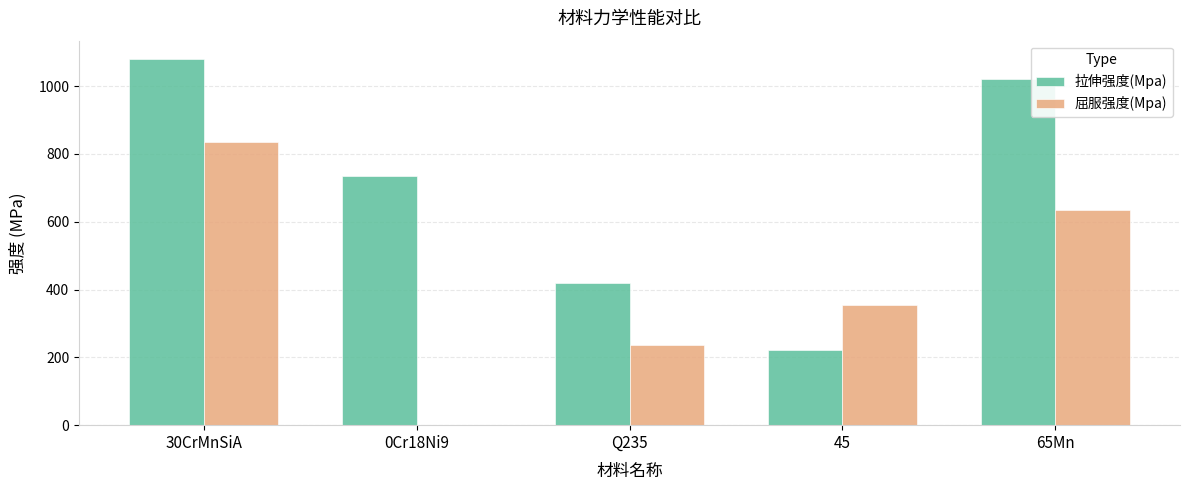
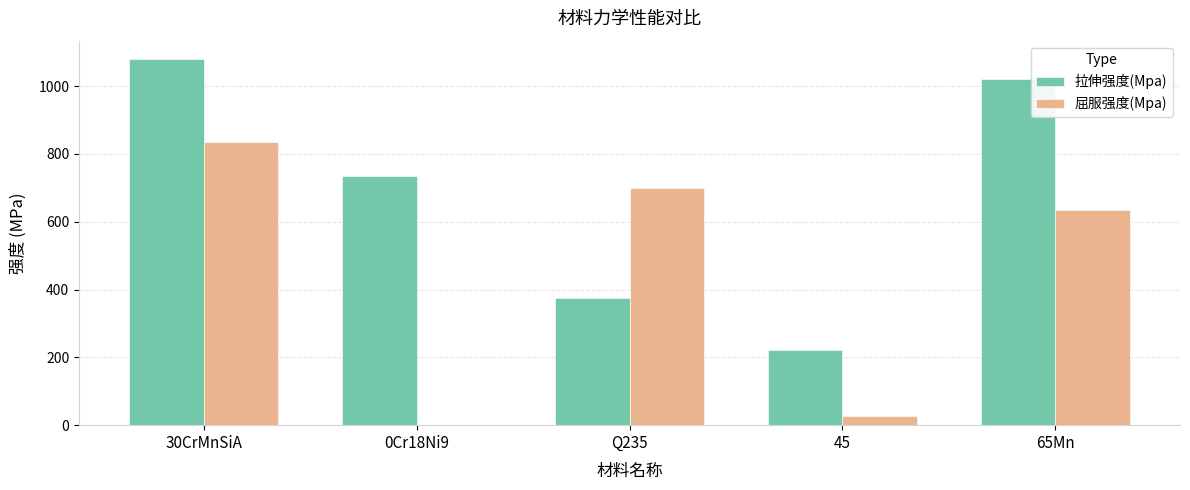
  {
    "拉伸强度(Mpa)": {
      "30CrMnSiA": 1080,
      "0Cr18Ni9": 740,
-     "Q235": 420,
+     "Q235": 380,
      "45": 220,
      "65Mn": 1020
    },
    "屈服强度(Mpa)": {
      "30CrMnSiA": 840,
      "0Cr18Ni9": 0,
-     "Q235": 240,
-     "45": 360,
+     "Q235": 700,
+     "45": 30,
      "65Mn": 640
    }
  }
